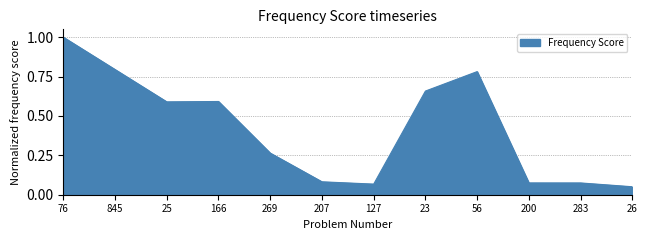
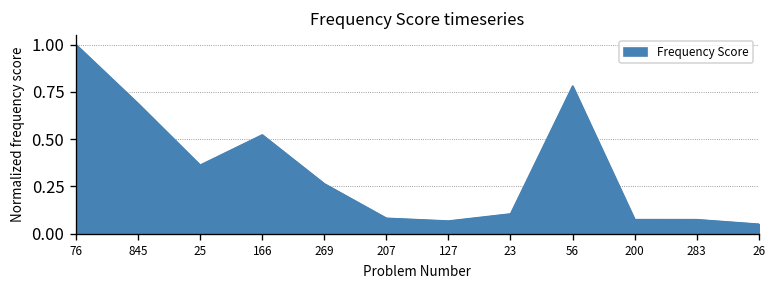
  {
    "76": 1.00,
-   "845": 0.79,
-   "25": 0.59,
-   "166": 0.59,
+   "845": 0.69,
+   "25": 0.36,
+   "166": 0.52,
    "269": 0.26,
    "207": 0.08,
    "127": 0.07,
-   "23": 0.66,
+   "23": 0.11,
    "56": 0.78,
    "200": 0.07,
    "283": 0.07,
    "26": 0.05
  }
